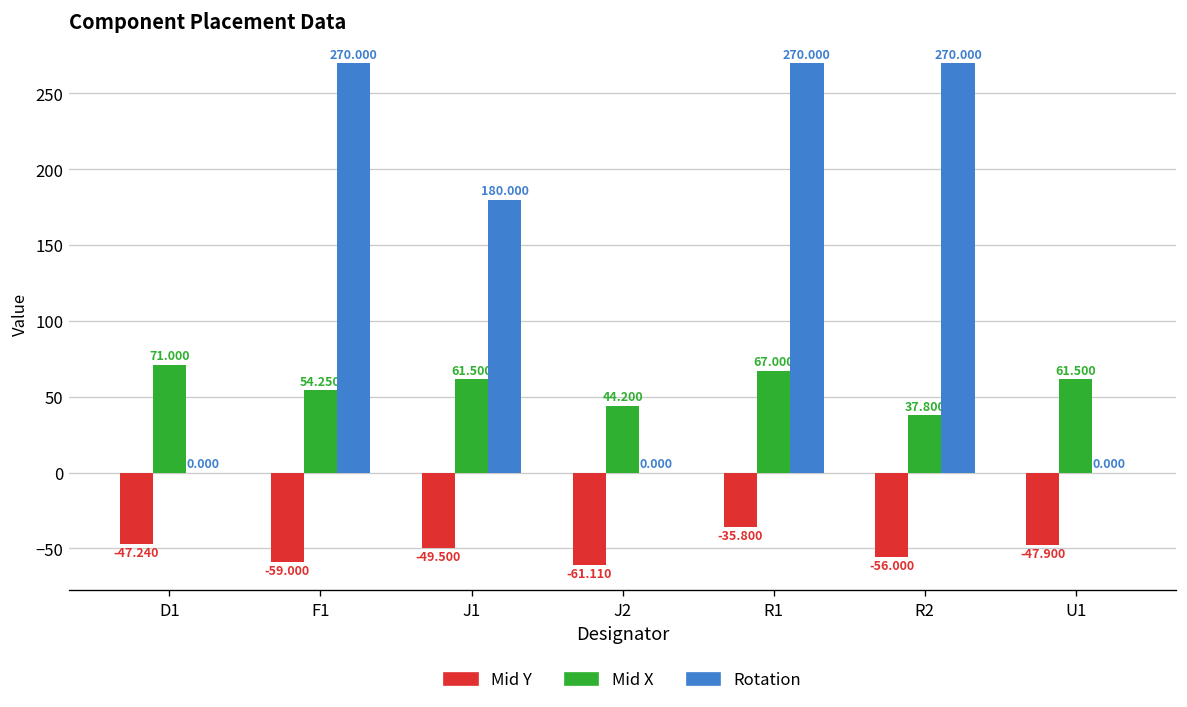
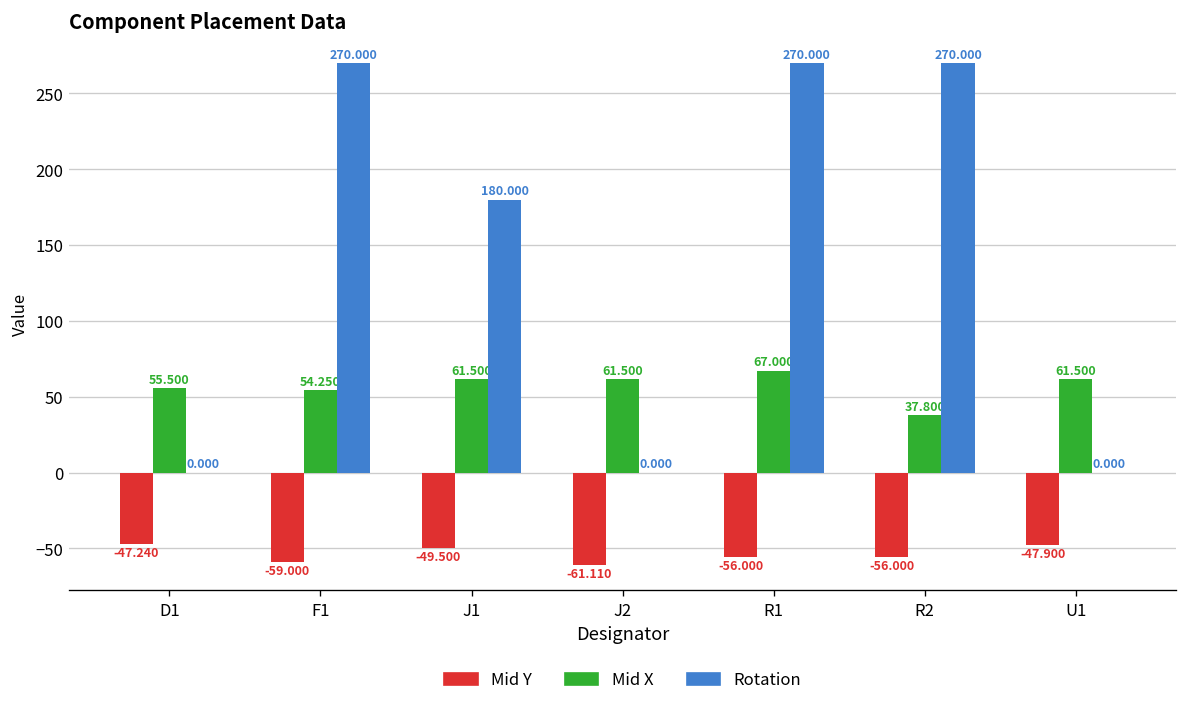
  {
    "Mid Y": {
      "D1": -47.240,
      "F1": -59.000,
      "J1": -49.500,
      "J2": -61.110,
-     "R1": -35.800,
+     "R1": -56.000,
      "R2": -56.000,
      "U1": -47.900
    },
    "Mid X": {
-     "D1": 71.000,
+     "D1": 55.500,
      "F1": 54.250,
      "J1": 61.500,
-     "J2": 44.200,
+     "J2": 61.500,
      "R1": 67.000,
      "R2": 37.800,
      "U1": 61.500
    },
    "Rotation": {
      "D1": 0.000,
      "F1": 270.000,
      "J1": 180.000,
      "J2": 0.000,
      "R1": 270.000,
      "R2": 270.000,
      "U1": 0.000
    }
  }
